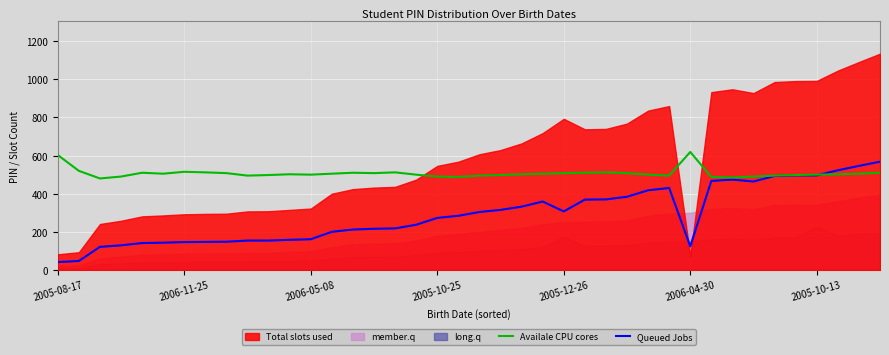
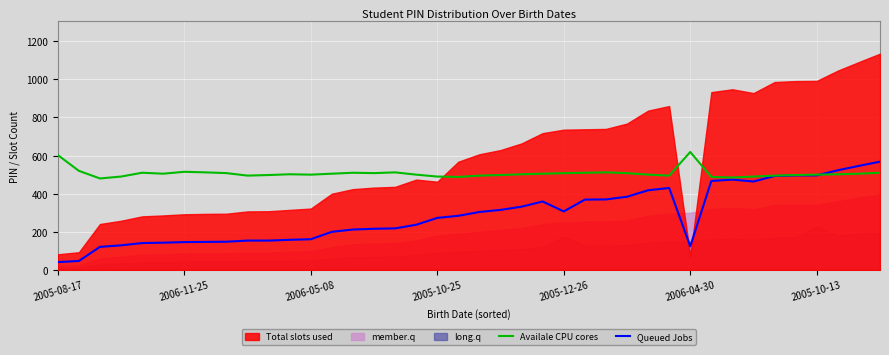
  {
    "Availale CPU cores": {
      "2005-08-17": 600,
      "2006-11-25": 520,
      "2006-05-08": 500,
      "2005-10-25": 490,
      "2005-12-26": 510,
      "2006-04-30": 620
    },
    "Total slots used": {
      "2005-08-17": 80,
      "2006-11-25": 290,
      "2006-05-08": 320,
-     "2005-10-25": 550,
-     "2005-12-26": 790,
+     "2005-10-25": 460,
+     "2005-12-26": 740,
      "2006-04-30": 70,
      "2005-10-13": 990
    },
    "Queued Jobs": {
      "2005-08-17": 40,
      "2006-11-25": 150,
      "2006-05-08": 160,
      "2005-10-25": 270,
      "2005-12-26": 310,
      "2006-04-30": 120
    },
    "member.q": {
      "2006-11-25": 90,
      "2006-05-08": 100,
      "2005-10-25": 180,
      "2005-12-26": 250,
      "2006-04-30": 300,
      "2005-10-13": 340
    },
    "long.q": {
      "2006-11-25": 40,
      "2006-05-08": 50,
      "2005-10-25": 90,
      "2005-12-26": 180,
      "2006-04-30": 150,
      "2005-10-13": 230
    }
  }
